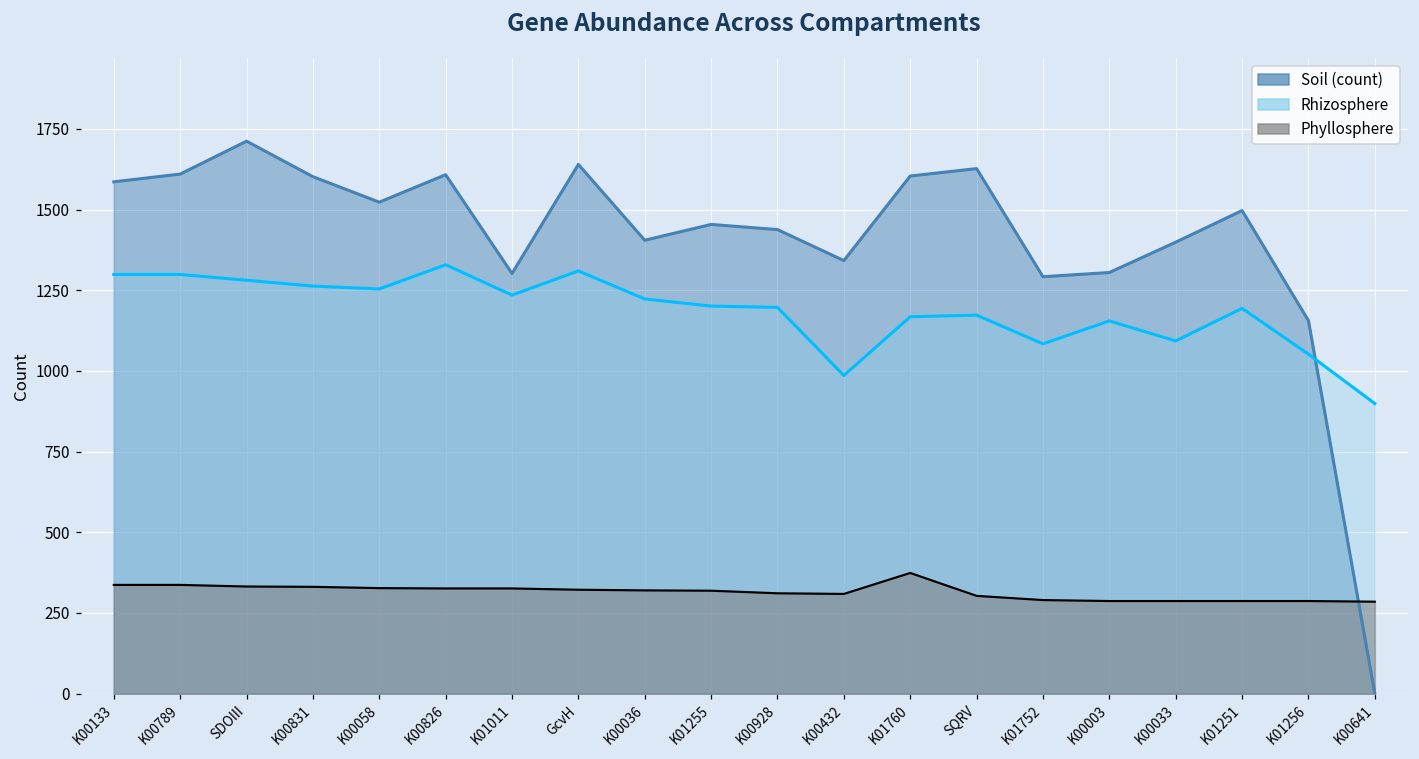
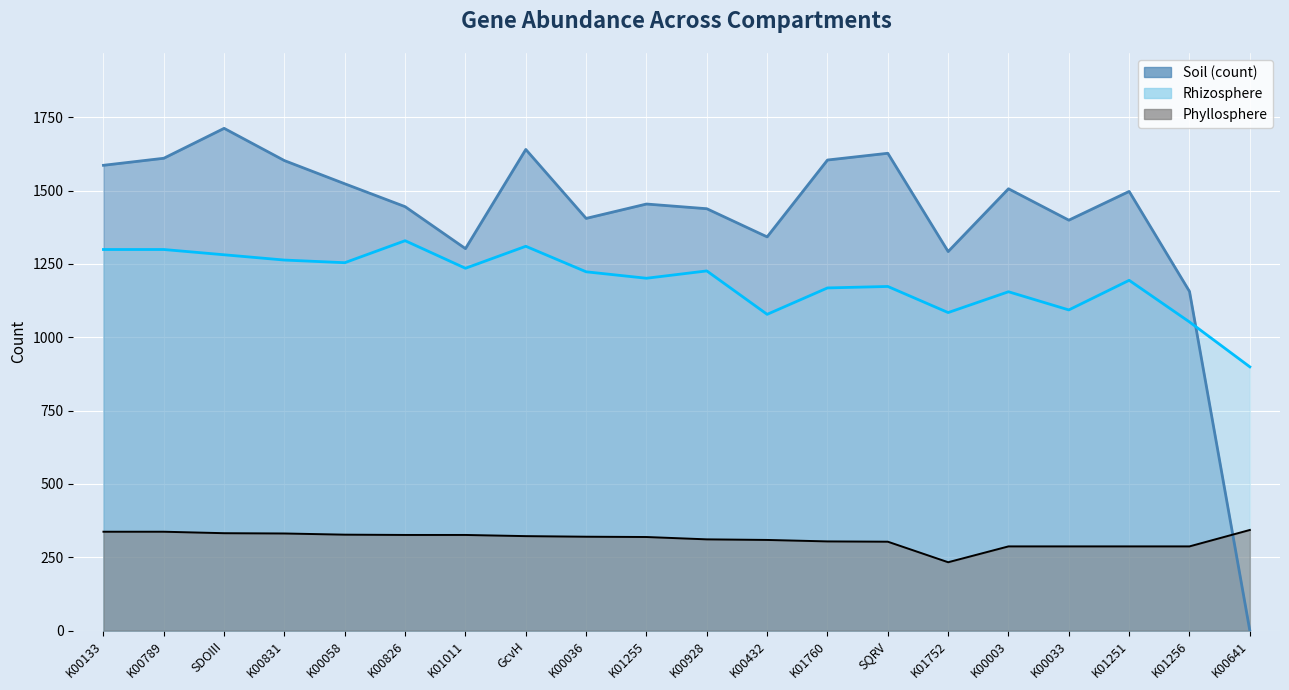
  {
    "Soil (count)": {
      "K00133": 1590,
      "K00789": 1610,
      "SDOIII": 1710,
      "K00831": 1600,
      "K00058": 1520,
-     "K00826": 1610,
+     "K00826": 1450,
      "K01011": 1300,
      "GcvH": 1640,
      "K00036": 1410,
      "K01255": 1450,
      "K00928": 1440,
      "K00432": 1340,
      "K01760": 1600,
      "SQRV": 1630,
      "K01752": 1290,
-     "K00003": 1310,
+     "K00003": 1510,
      "K00033": 1400,
      "K01251": 1500,
      "K01256": 1160,
      "K00641": 0
    },
    "Rhizosphere": {
      "K00133": 1300,
      "K00789": 1300,
      "SDOIII": 1280,
      "K00831": 1260,
      "K00058": 1250,
      "K00826": 1330,
      "K01011": 1240,
      "GcvH": 1310,
      "K00036": 1220,
      "K01255": 1200,
-     "K00928": 1200,
-     "K00432": 990,
+     "K00928": 1230,
+     "K00432": 1080,
      "K01760": 1170,
      "SQRV": 1170,
      "K01752": 1080,
      "K00003": 1160,
      "K00033": 1090,
      "K01251": 1190,
      "K01256": 1050,
      "K00641": 900
    },
    "Phyllosphere": {
      "K00133": 340,
      "K00789": 340,
      "SDOIII": 330,
      "K00831": 330,
      "K00058": 330,
      "K00826": 330,
      "K01011": 330,
      "GcvH": 320,
      "K00036": 320,
      "K01255": 320,
      "K00928": 310,
      "K00432": 310,
-     "K01760": 370,
+     "K01760": 300,
      "SQRV": 300,
-     "K01752": 290,
+     "K01752": 230,
      "K00003": 290,
      "K00033": 290,
      "K01251": 290,
      "K01256": 290,
-     "K00641": 290
+     "K00641": 340
    }
  }
